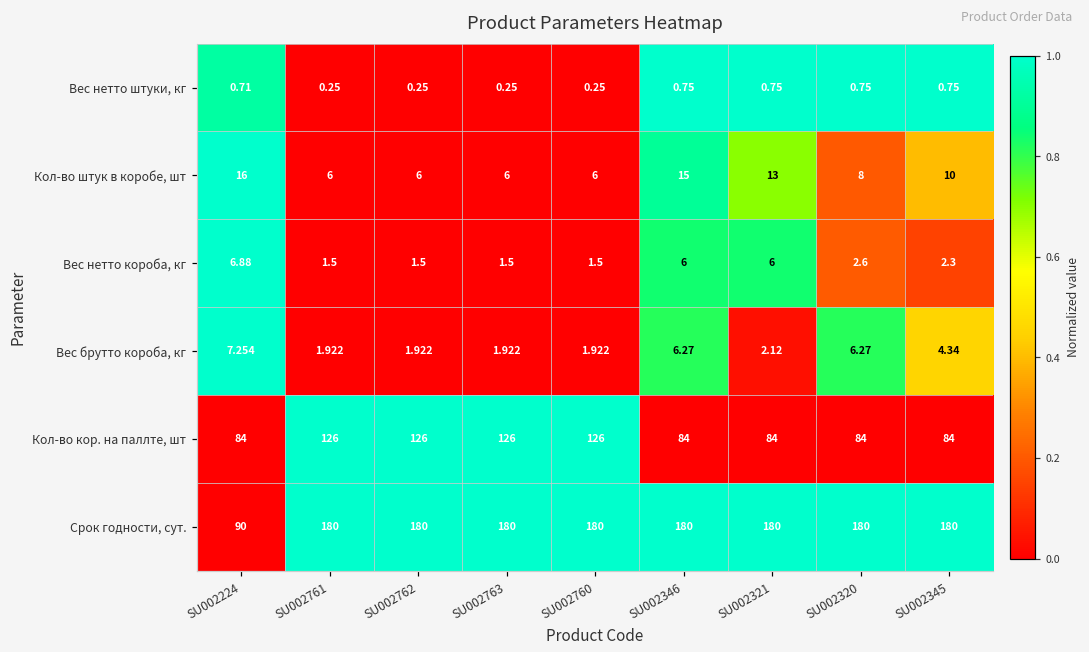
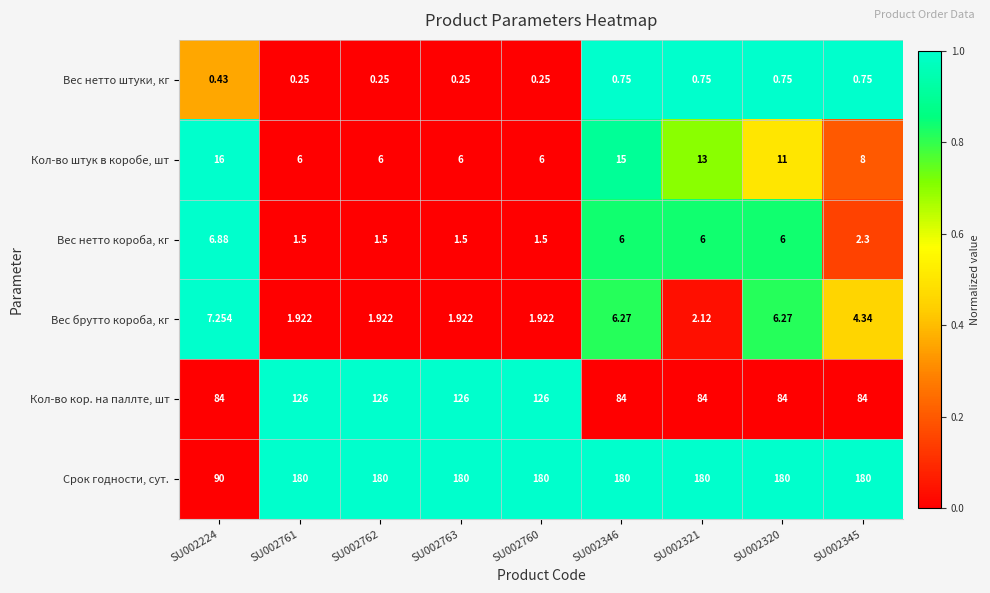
  {
    "Вес нетто штуки, кг": {
-     "SU002224": 0.71,
+     "SU002224": 0.43,
      "SU002761": 0.25,
      "SU002762": 0.25,
      "SU002763": 0.25,
      "SU002760": 0.25,
      "SU002346": 0.75,
      "SU002321": 0.75,
      "SU002320": 0.75,
      "SU002345": 0.75
    },
    "Кол-во штук в коробе, шт": {
      "SU002224": 16,
      "SU002761": 6,
      "SU002762": 6,
      "SU002763": 6,
      "SU002760": 6,
      "SU002346": 15,
      "SU002321": 13,
-     "SU002320": 8,
-     "SU002345": 10
+     "SU002320": 11,
+     "SU002345": 8
    },
    "Вес нетто короба, кг": {
      "SU002224": 6.88,
      "SU002761": 1.5,
      "SU002762": 1.5,
      "SU002763": 1.5,
      "SU002760": 1.5,
      "SU002346": 6,
      "SU002321": 6,
-     "SU002320": 2.6,
+     "SU002320": 6,
      "SU002345": 2.3
    },
    "Вес брутто короба, кг": {
      "SU002224": 7.254,
      "SU002761": 1.922,
      "SU002762": 1.922,
      "SU002763": 1.922,
      "SU002760": 1.922,
      "SU002346": 6.27,
      "SU002321": 2.12,
      "SU002320": 6.27,
      "SU002345": 4.34
    },
    "Кол-во кор. на паллте, шт": {
      "SU002224": 84,
      "SU002761": 126,
      "SU002762": 126,
      "SU002763": 126,
      "SU002760": 126,
      "SU002346": 84,
      "SU002321": 84,
      "SU002320": 84,
      "SU002345": 84
    },
    "Срок годности, сут.": {
      "SU002224": 90,
      "SU002761": 180,
      "SU002762": 180,
      "SU002763": 180,
      "SU002760": 180,
      "SU002346": 180,
      "SU002321": 180,
      "SU002320": 180,
      "SU002345": 180
    }
  }
